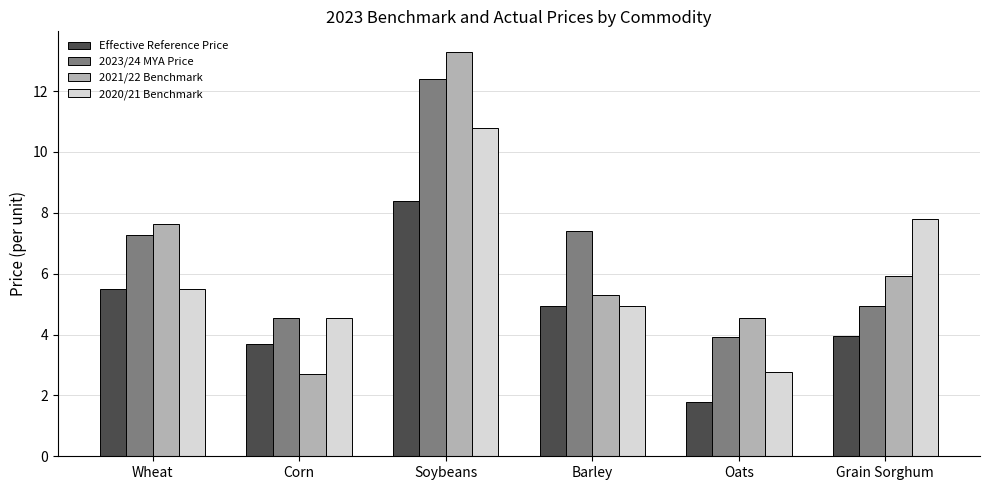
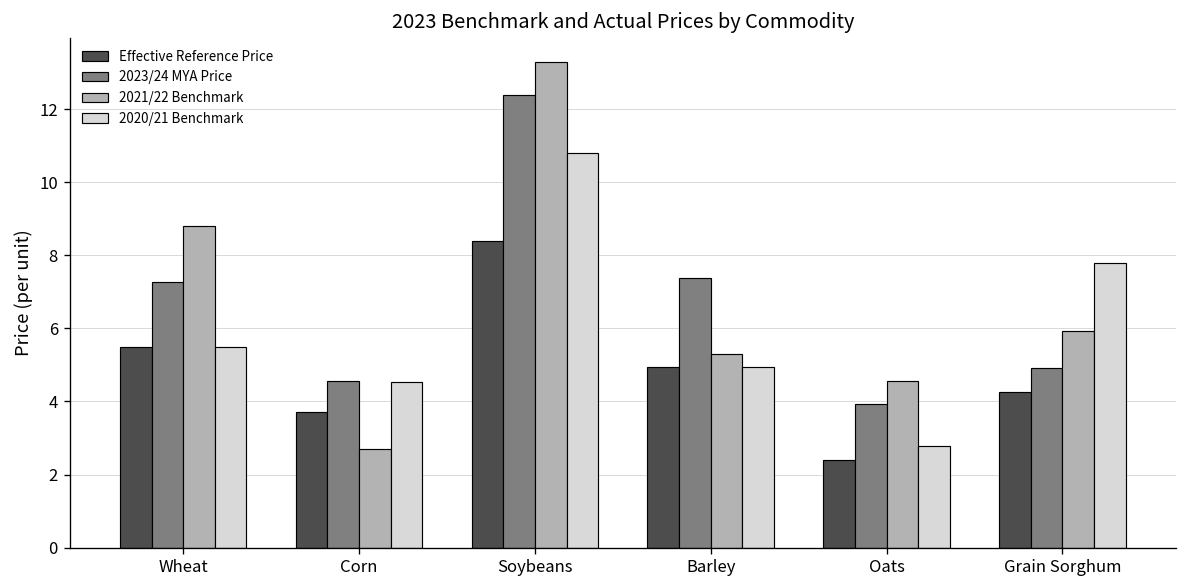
  {
    "Effective Reference Price": {
      "Wheat": 5.5,
      "Corn": 3.7,
      "Soybeans": 8.4,
      "Barley": 5.0,
-     "Oats": 1.8,
-     "Grain Sorghum": 4.0
+     "Oats": 2.4,
+     "Grain Sorghum": 4.3
    },
    "2023/24 MYA Price": {
      "Wheat": 7.3,
      "Corn": 4.6,
      "Soybeans": 12.4,
      "Barley": 7.4,
      "Oats": 3.9,
      "Grain Sorghum": 4.9
    },
    "2021/22 Benchmark": {
-     "Wheat": 7.6,
+     "Wheat": 8.8,
      "Corn": 2.7,
      "Soybeans": 13.3,
      "Barley": 5.3,
      "Oats": 4.6,
      "Grain Sorghum": 5.9
    },
    "2020/21 Benchmark": {
      "Wheat": 5.5,
      "Corn": 4.5,
      "Soybeans": 10.8,
      "Barley": 5.0,
      "Oats": 2.8,
      "Grain Sorghum": 7.8
    }
  }
